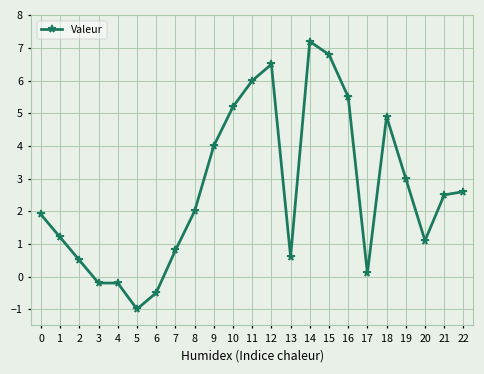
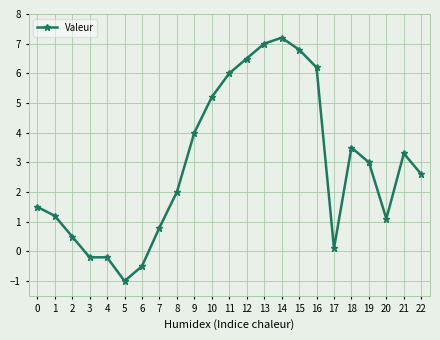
  {
-   "0": 1.9,
+   "0": 1.5,
    "1": 1.2,
    "2": 0.5,
    "3": -0.2,
    "4": -0.2,
    "5": -1.0,
    "6": -0.5,
    "7": 0.8,
    "8": 2.0,
    "9": 4.0,
    "10": 5.2,
    "11": 6.0,
    "12": 6.5,
-   "13": 0.6,
+   "13": 7.0,
    "14": 7.2,
    "15": 6.8,
-   "16": 5.5,
+   "16": 6.2,
    "17": 0.1,
-   "18": 4.9,
+   "18": 3.5,
    "19": 3.0,
    "20": 1.1,
-   "21": 2.5,
+   "21": 3.3,
    "22": 2.6
  }
